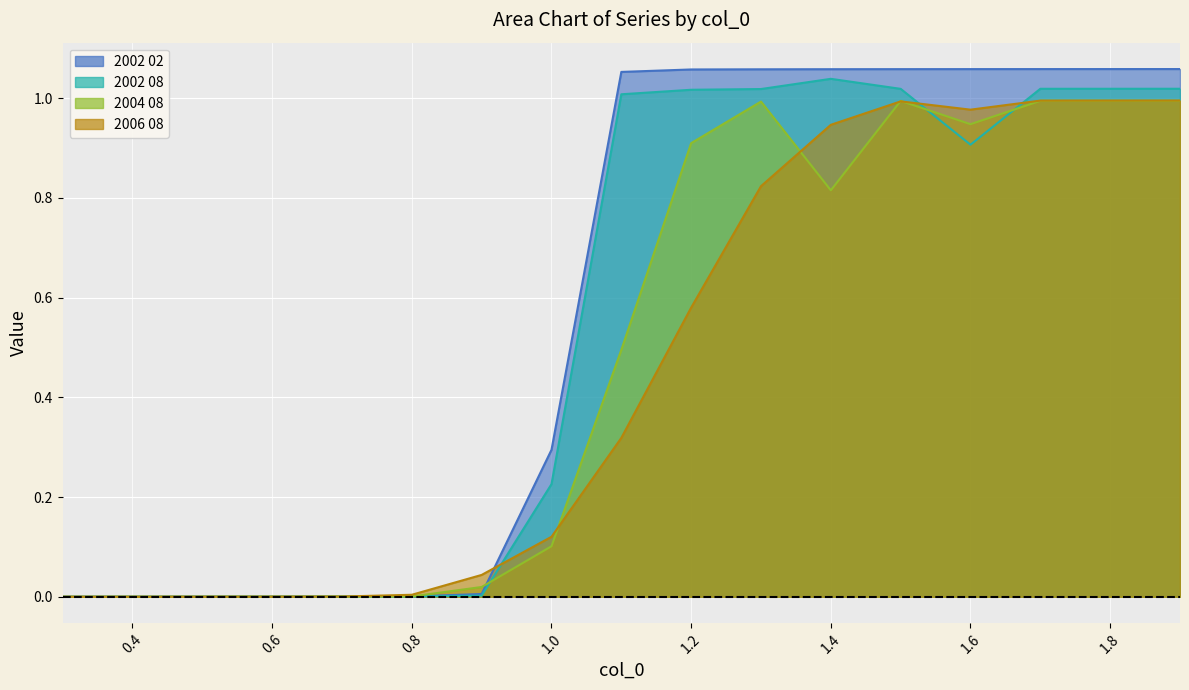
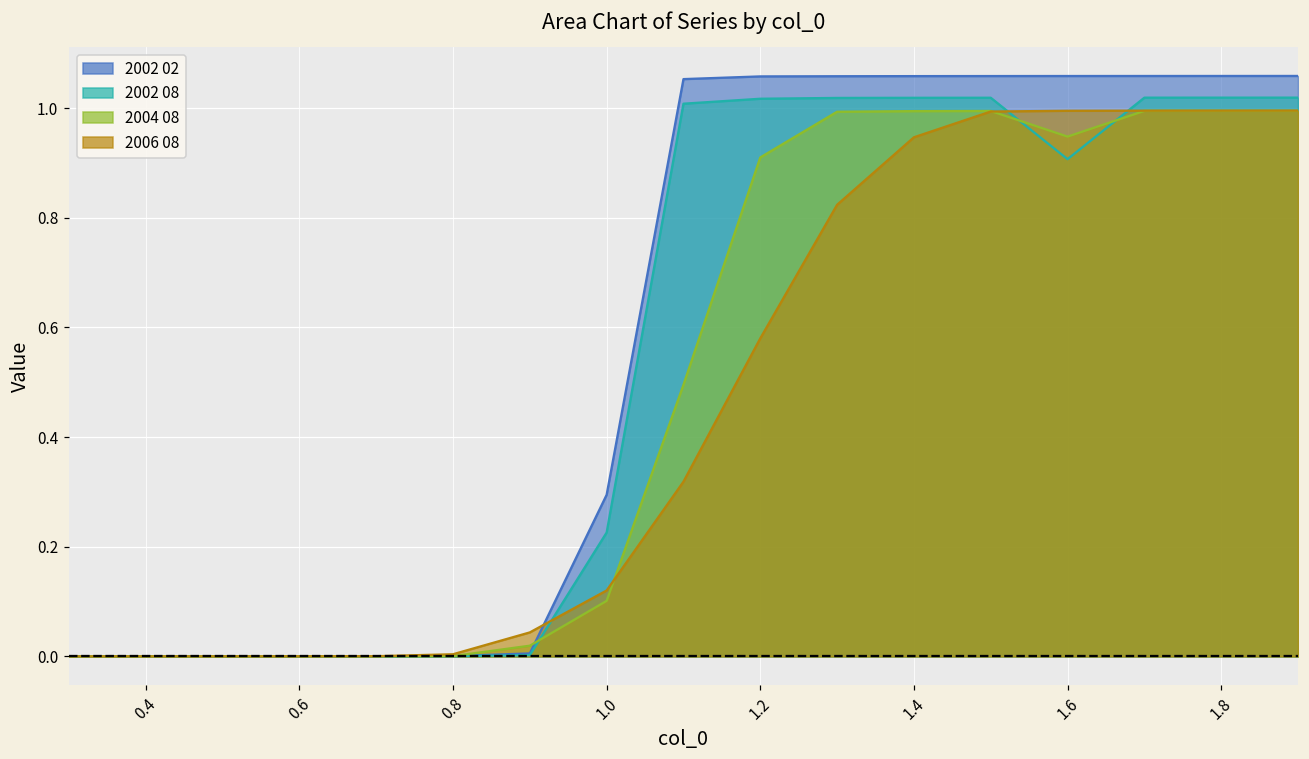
  {
    "2002 02": {
      "1.0": 0.29,
      "1.2": 1.06,
      "1.4": 1.06,
      "1.6": 1.06,
      "1.8": 1.06
    },
    "2002 08": {
      "1.0": 0.23,
      "1.2": 1.02,
-     "1.4": 1.04,
+     "1.4": 1.02,
      "1.6": 0.91,
      "1.8": 1.02
    },
    "2004 08": {
      "1.0": 0.10,
      "1.2": 0.91,
-     "1.4": 0.82,
+     "1.4": 0.99,
      "1.6": 0.95
    },
    "2006 08": {
      "1.0": 0.12,
      "1.2": 0.58,
      "1.4": 0.95,
-     "1.6": 0.98
+     "1.6": 1.00
    }
  }
